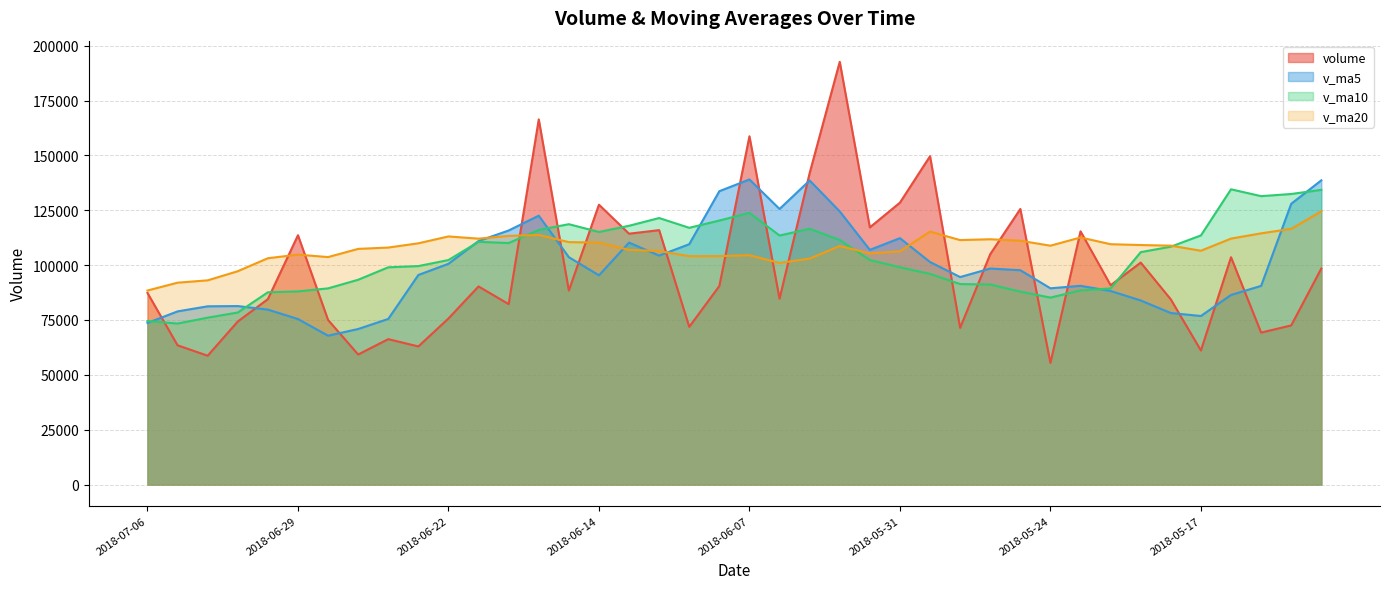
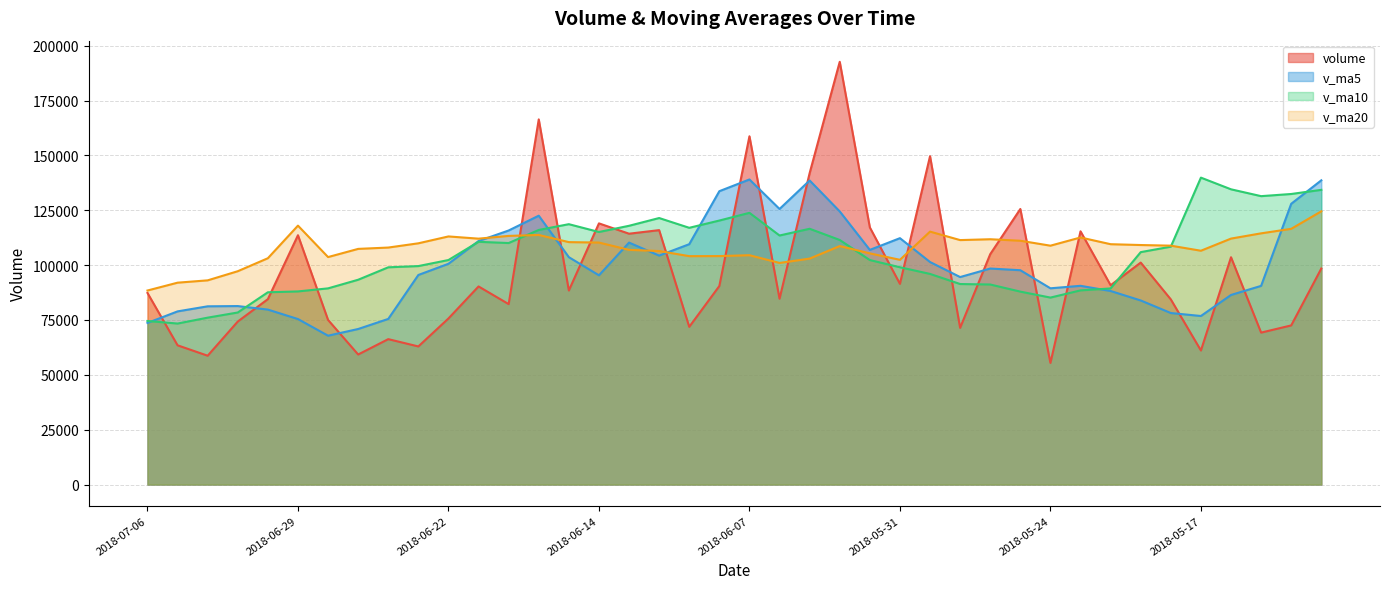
  {
    "volume": {
      "2018-06-29": 114000,
      "2018-06-22": 76000,
-     "2018-06-14": 128000,
+     "2018-06-14": 119000,
      "2018-06-07": 159000,
-     "2018-05-31": 128000,
+     "2018-05-31": 91000,
      "2018-05-24": 55000,
      "2018-05-17": 61000
    },
    "v_ma5": {
      "2018-06-29": 75000,
      "2018-06-22": 101000,
      "2018-06-14": 95000,
      "2018-06-07": 139000,
      "2018-05-31": 112000,
      "2018-05-24": 89000,
      "2018-05-17": 77000
    },
    "v_ma10": {
      "2018-06-29": 88000,
      "2018-06-22": 102000,
      "2018-06-14": 115000,
      "2018-06-07": 124000,
      "2018-05-31": 99000,
      "2018-05-24": 85000,
-     "2018-05-17": 114000
+     "2018-05-17": 140000
    },
    "v_ma20": {
-     "2018-06-29": 105000,
+     "2018-06-29": 118000,
      "2018-06-22": 113000,
      "2018-06-14": 110000,
      "2018-06-07": 105000,
-     "2018-05-31": 106000,
+     "2018-05-31": 102000,
      "2018-05-24": 109000,
      "2018-05-17": 107000
    }
  }
